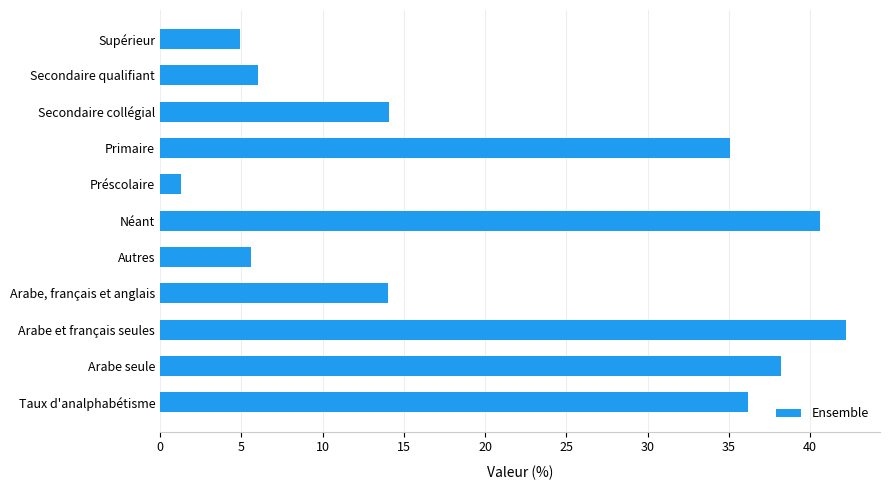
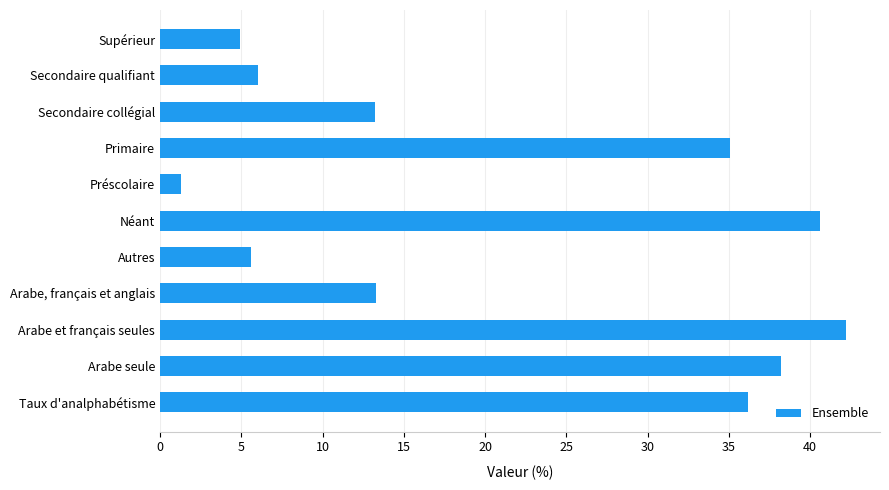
  {
    "Supérieur": 4.9,
    "Secondaire qualifiant": 6.0,
-   "Secondaire collégial": 14.1,
+   "Secondaire collégial": 13.2,
    "Primaire": 35.1,
    "Préscolaire": 1.3,
    "Néant": 40.6,
    "Autres": 5.6,
-   "Arabe, français et anglais": 14.0,
+   "Arabe, français et anglais": 13.3,
    "Arabe et français seules": 42.2,
    "Arabe seule": 38.2,
    "Taux d'analphabétisme": 36.2
  }
